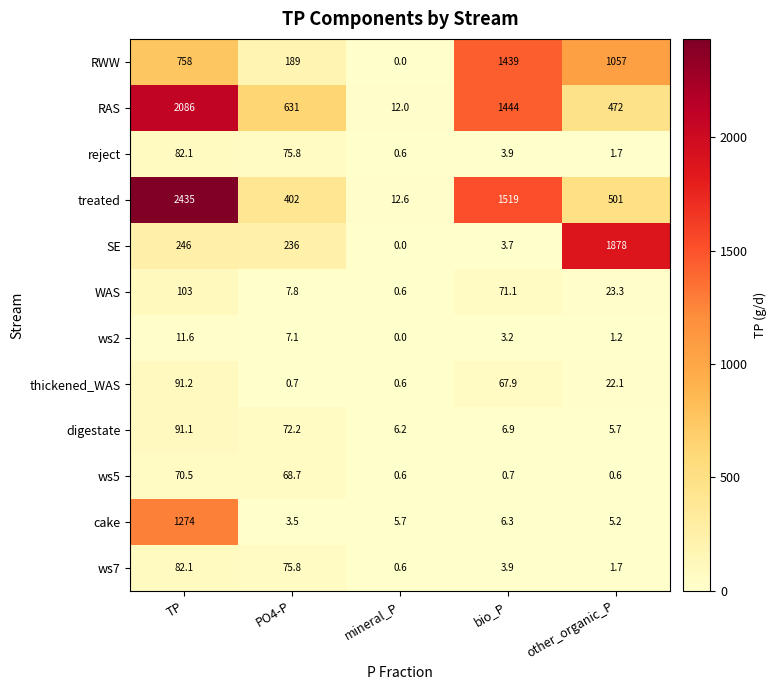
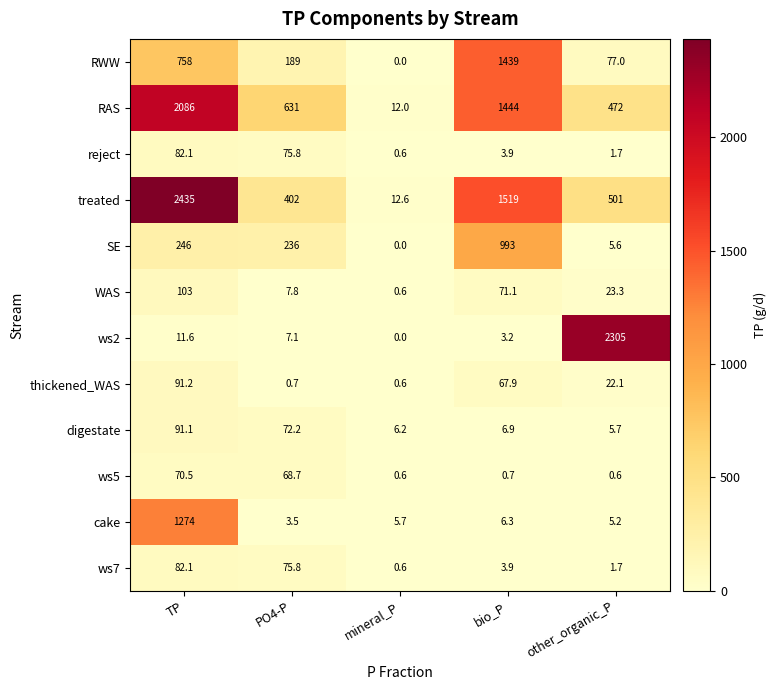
  {
    "RWW": {
      "TP": 758,
      "PO4-P": 189,
      "mineral_P": 0.0,
      "bio_P": 1439,
-     "other_organic_P": 1057
+     "other_organic_P": 77.0
    },
    "RAS": {
      "TP": 2086,
      "PO4-P": 631,
      "mineral_P": 12.0,
      "bio_P": 1444,
      "other_organic_P": 472
    },
    "reject": {
      "TP": 82.1,
      "PO4-P": 75.8,
      "mineral_P": 0.6,
      "bio_P": 3.9,
      "other_organic_P": 1.7
    },
    "treated": {
      "TP": 2435,
      "PO4-P": 402,
      "mineral_P": 12.6,
      "bio_P": 1519,
      "other_organic_P": 501
    },
    "SE": {
      "TP": 246,
      "PO4-P": 236,
      "mineral_P": 0.0,
-     "bio_P": 3.7,
-     "other_organic_P": 1878
+     "bio_P": 993,
+     "other_organic_P": 5.6
    },
    "WAS": {
      "TP": 103,
      "PO4-P": 7.8,
      "mineral_P": 0.6,
      "bio_P": 71.1,
      "other_organic_P": 23.3
    },
    "ws2": {
      "TP": 11.6,
      "PO4-P": 7.1,
      "mineral_P": 0.0,
      "bio_P": 3.2,
-     "other_organic_P": 1.2
+     "other_organic_P": 2305
    },
    "thickened_WAS": {
      "TP": 91.2,
      "PO4-P": 0.7,
      "mineral_P": 0.6,
      "bio_P": 67.9,
      "other_organic_P": 22.1
    },
    "digestate": {
      "TP": 91.1,
      "PO4-P": 72.2,
      "mineral_P": 6.2,
      "bio_P": 6.9,
      "other_organic_P": 5.7
    },
    "ws5": {
      "TP": 70.5,
      "PO4-P": 68.7,
      "mineral_P": 0.6,
      "bio_P": 0.7,
      "other_organic_P": 0.6
    },
    "cake": {
      "TP": 1274,
      "PO4-P": 3.5,
      "mineral_P": 5.7,
      "bio_P": 6.3,
      "other_organic_P": 5.2
    },
    "ws7": {
      "TP": 82.1,
      "PO4-P": 75.8,
      "mineral_P": 0.6,
      "bio_P": 3.9,
      "other_organic_P": 1.7
    }
  }
